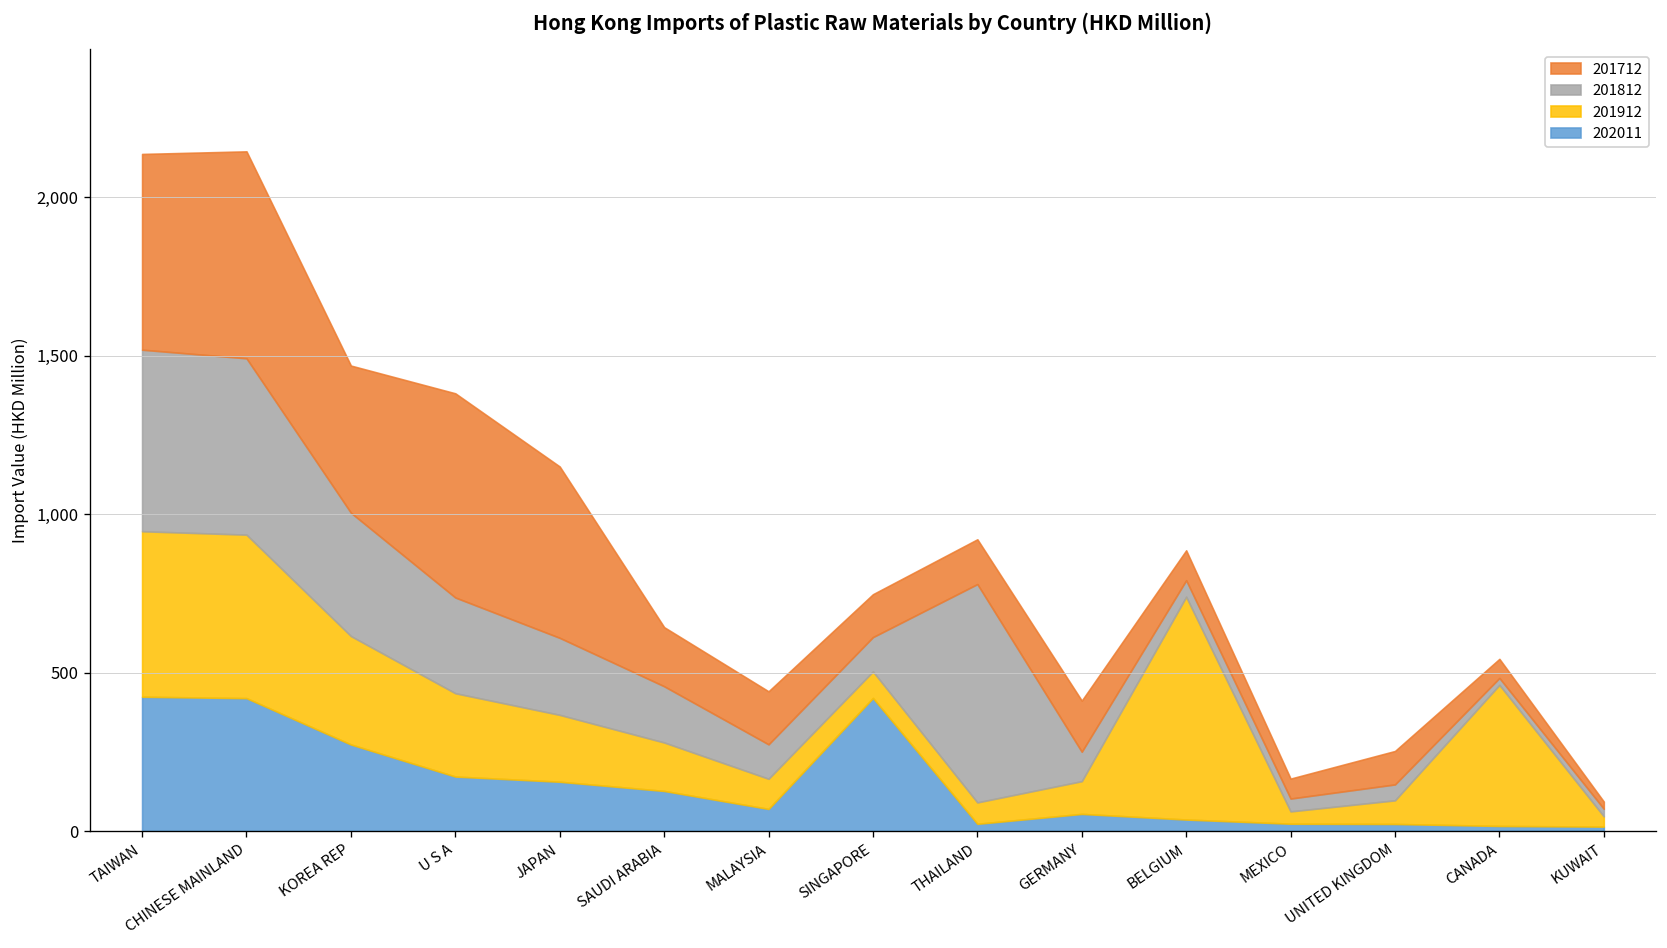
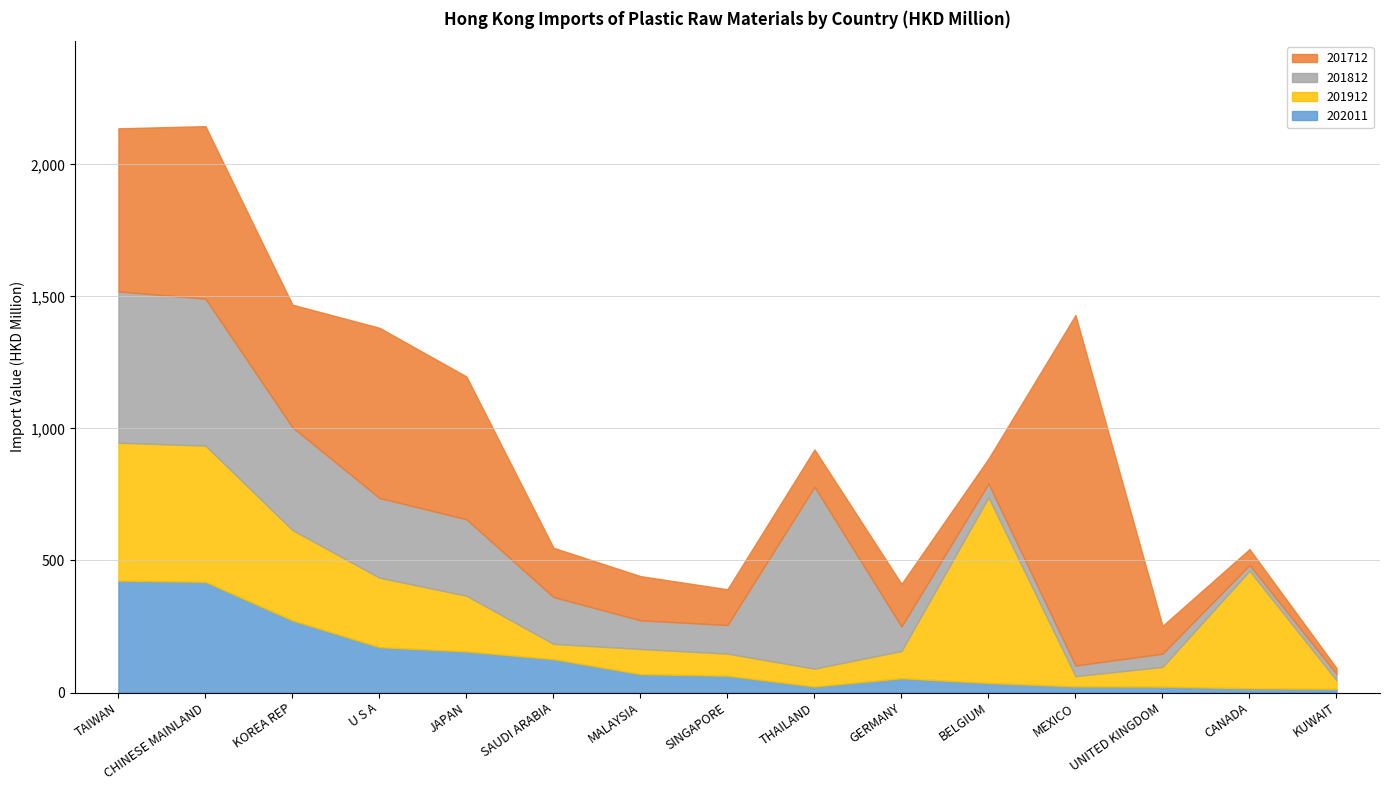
  {
    "202011": {
      "TAIWAN": "420",
      "CHINESE MAINLAND": "420",
      "KOREA REP": "270",
      "U S A": "170",
      "JAPAN": "160",
      "SAUDI ARABIA": "130",
      "MALAYSIA": "70",
-     "SINGAPORE": "420",
+     "SINGAPORE": "60",
      "THAILAND": "20",
      "GERMANY": "50",
      "BELGIUM": "40",
      "MEXICO": "20",
      "UNITED KINGDOM": "20",
      "CANADA": "20",
      "KUWAIT": "10"
    },
    "201912": {
      "TAIWAN": "520",
      "CHINESE MAINLAND": "520",
      "KOREA REP": "340",
      "U S A": "260",
      "JAPAN": "210",
-     "SAUDI ARABIA": "150",
+     "SAUDI ARABIA": "60",
      "MALAYSIA": "100",
      "SINGAPORE": "80",
      "THAILAND": "70",
      "GERMANY": "100",
      "BELGIUM": "700",
      "MEXICO": "40",
      "UNITED KINGDOM": "70",
      "CANADA": "450",
      "KUWAIT": "30"
    },
    "201812": {
      "TAIWAN": "570",
      "CHINESE MAINLAND": "560",
      "KOREA REP": "390",
      "U S A": "300",
-     "JAPAN": "240",
+     "JAPAN": "290",
      "SAUDI ARABIA": "180",
      "MALAYSIA": "110",
      "SINGAPORE": "110",
      "THAILAND": "690",
      "GERMANY": "90",
      "BELGIUM": "50",
      "MEXICO": "40",
      "UNITED KINGDOM": "50",
      "CANADA": "20",
      "KUWAIT": "20"
    },
    "201712": {
      "TAIWAN": "620",
      "CHINESE MAINLAND": "650",
      "KOREA REP": "460",
      "U S A": "640",
      "JAPAN": "540",
      "SAUDI ARABIA": "190",
      "MALAYSIA": "170",
      "SINGAPORE": "140",
      "THAILAND": "140",
      "GERMANY": "160",
      "BELGIUM": "90",
-     "MEXICO": "60",
+     "MEXICO": "1,330",
      "UNITED KINGDOM": "110",
      "CANADA": "60",
      "KUWAIT": "20"
    }
  }
